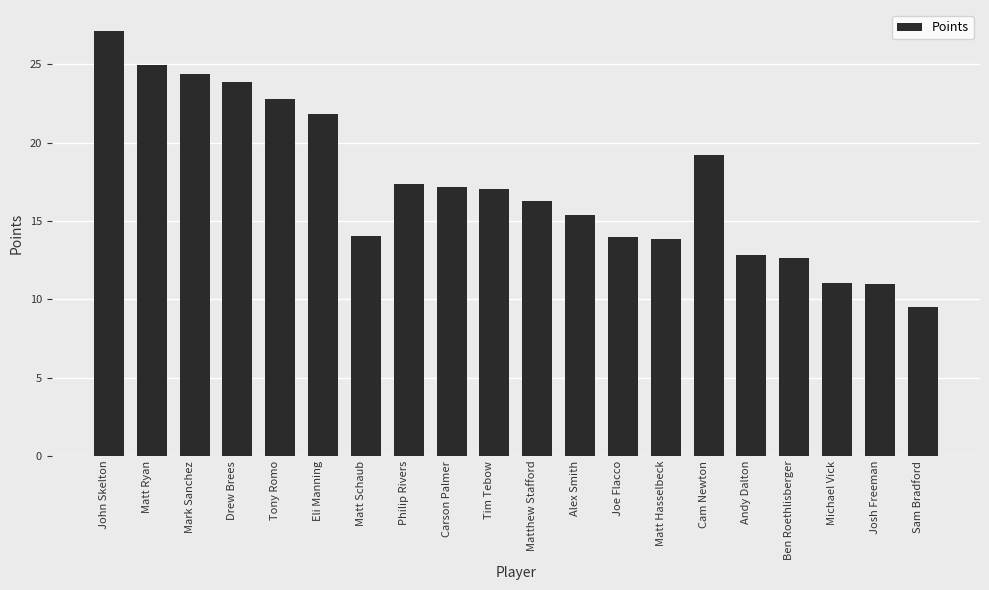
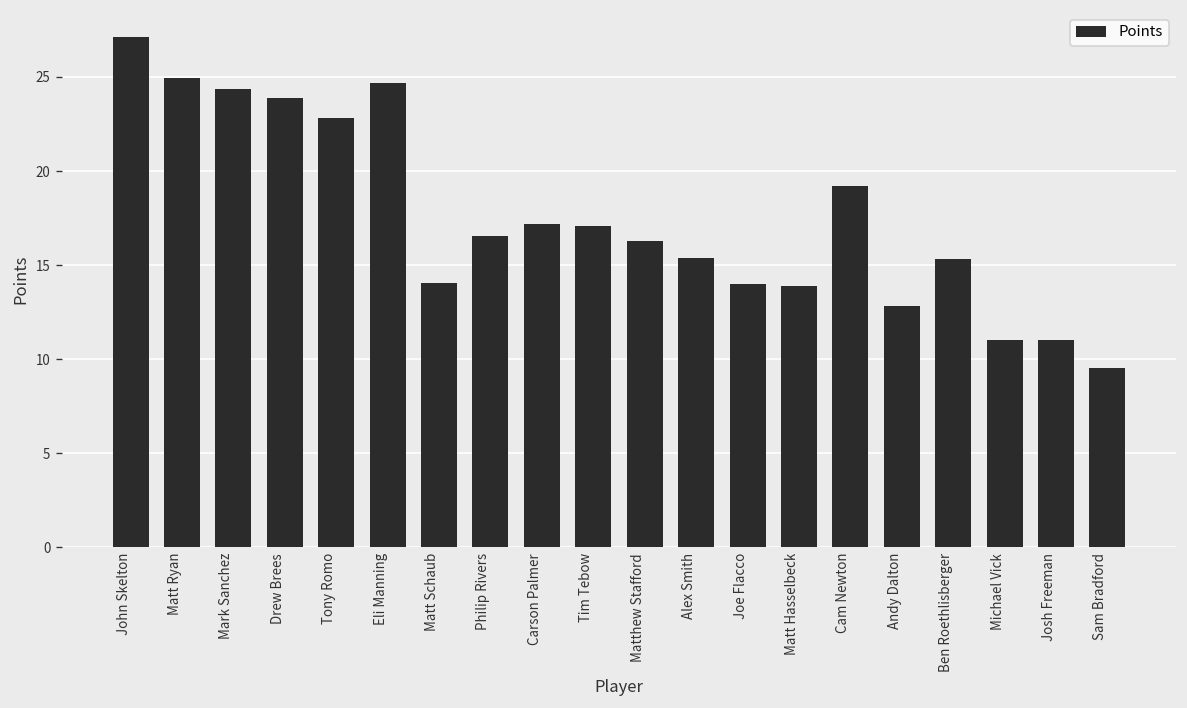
  {
    "John Skelton": 27.1,
    "Matt Ryan": 24.9,
    "Mark Sanchez": 24.3,
    "Drew Brees": 23.9,
    "Tony Romo": 22.8,
-   "Eli Manning": 21.8,
+   "Eli Manning": 24.7,
    "Matt Schaub": 14.0,
-   "Philip Rivers": 17.4,
+   "Philip Rivers": 16.6,
    "Carson Palmer": 17.2,
    "Tim Tebow": 17.1,
    "Matthew Stafford": 16.3,
    "Alex Smith": 15.4,
    "Joe Flacco": 14.0,
    "Matt Hasselbeck": 13.9,
    "Cam Newton": 19.2,
    "Andy Dalton": 12.8,
-   "Ben Roethlisberger": 12.6,
+   "Ben Roethlisberger": 15.3,
    "Michael Vick": 11.0,
    "Josh Freeman": 11.0,
    "Sam Bradford": 9.5
  }
